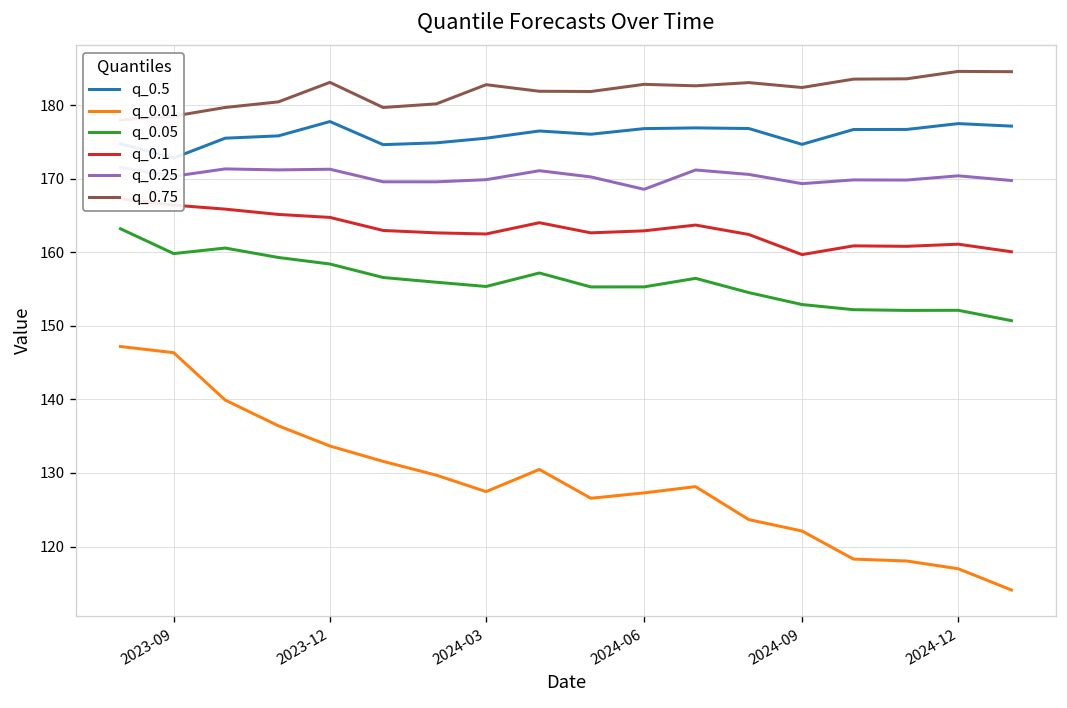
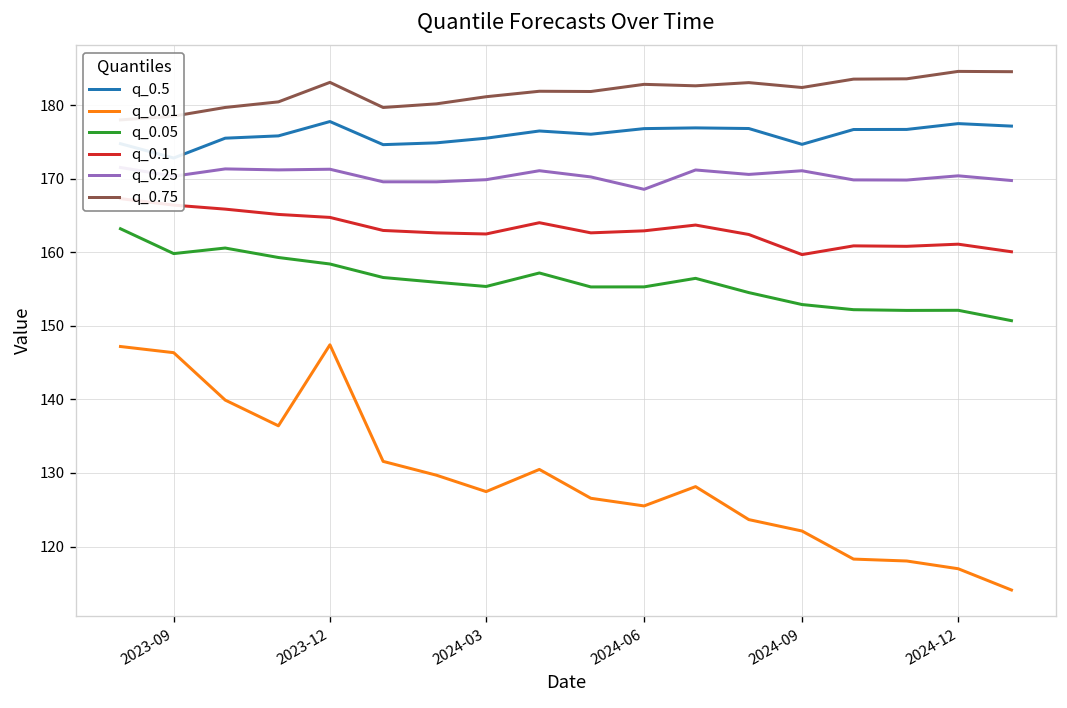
  {
    "q_0.5": {
      "2023-12": 178,
      "2024-03": 176,
      "2024-06": 177,
      "2024-09": 175,
      "2024-12": 178
    },
    "q_0.01": {
      "2023-09": 146,
-     "2023-12": 134,
+     "2023-12": 147,
      "2024-03": 127,
-     "2024-06": 127,
+     "2024-06": 126,
      "2024-09": 122,
      "2024-12": 117
    },
    "q_0.05": {
      "2023-09": 160,
      "2023-12": 158,
      "2024-03": 155,
      "2024-06": 155,
      "2024-09": 153,
      "2024-12": 152
    },
    "q_0.1": {
      "2023-12": 165,
      "2024-03": 162,
      "2024-06": 163,
      "2024-09": 160,
      "2024-12": 161
    },
    "q_0.25": {
      "2023-12": 171,
      "2024-03": 170,
      "2024-06": 169,
-     "2024-09": 169,
+     "2024-09": 171,
      "2024-12": 170
    },
    "q_0.75": {
      "2023-12": 183,
-     "2024-03": 183,
+     "2024-03": 181,
      "2024-06": 183,
      "2024-09": 182,
      "2024-12": 185
    }
  }
